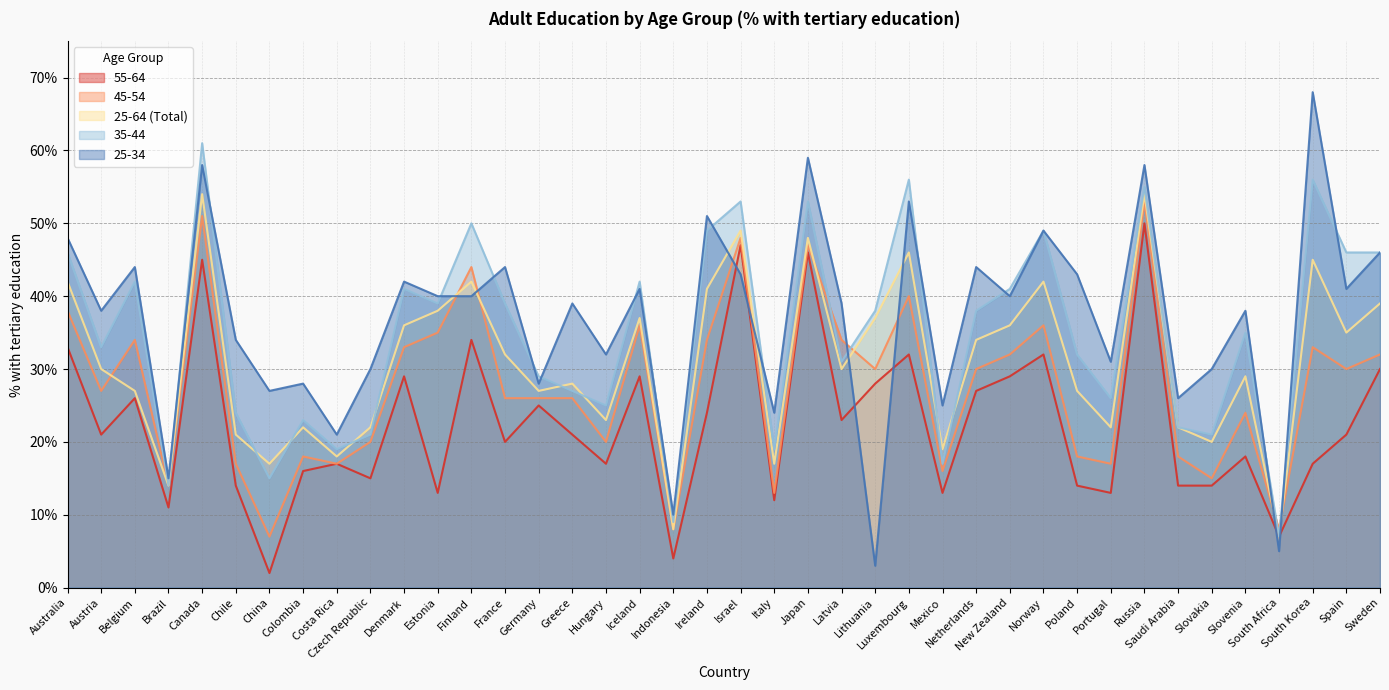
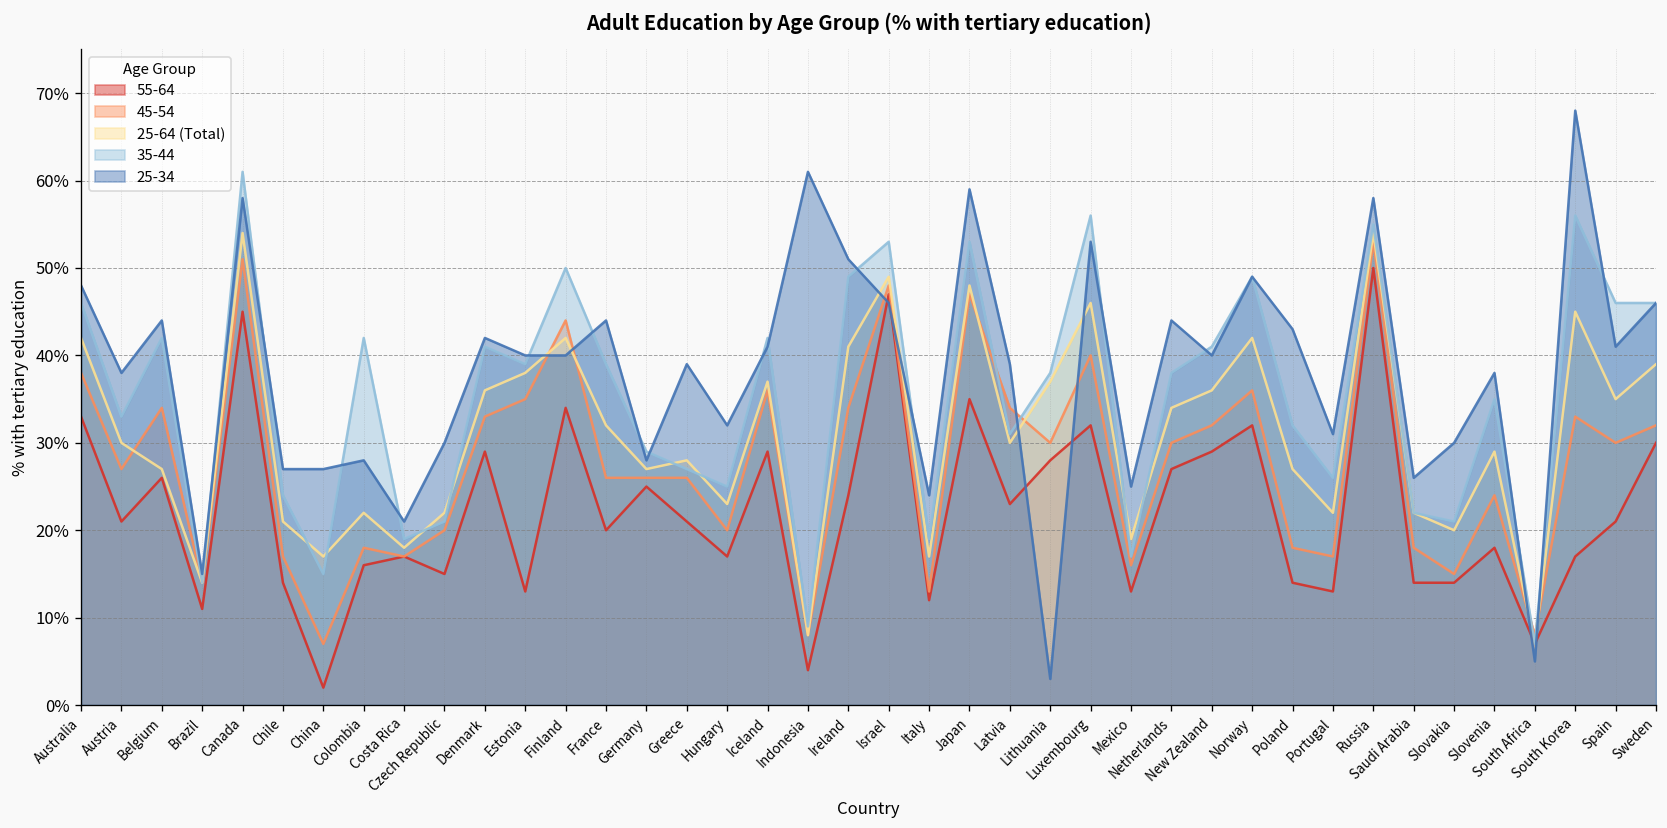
  {
    "55-64": {
      "Australia": "33%",
      "Austria": "21%",
      "Belgium": "26%",
      "Brazil": "11%",
      "Canada": "45%",
      "Chile": "14%",
      "China": "2%",
      "Colombia": "16%",
      "Czech Republic": "15%",
      "Denmark": "29%",
      "Estonia": "13%",
      "Finland": "34%",
      "France": "20%",
      "Germany": "25%",
      "Greece": "21%",
      "Hungary": "17%",
      "Iceland": "29%",
      "Indonesia": "4%",
      "Ireland": "24%",
      "Israel": "47%",
      "Italy": "12%",
-     "Japan": "46%",
+     "Japan": "35%",
      "Latvia": "23%",
      "Lithuania": "28%",
      "Luxembourg": "32%",
      "Mexico": "13%",
      "Netherlands": "27%",
      "New Zealand": "29%",
      "Norway": "32%",
      "Poland": "14%",
      "Portugal": "13%",
      "Russia": "50%",
      "Saudi Arabia": "14%",
      "Slovakia": "14%",
      "Slovenia": "18%",
      "South Korea": "17%",
      "Spain": "21%",
      "Sweden": "30%"
    },
    "45-54": {
      "Australia": "38%",
      "Austria": "27%",
      "Belgium": "34%",
      "Canada": "51%",
      "Chile": "17%",
      "China": "7%",
      "Colombia": "18%",
      "Czech Republic": "20%",
      "Denmark": "33%",
      "Estonia": "35%",
      "Finland": "44%",
      "France": "26%",
      "Germany": "26%",
      "Greece": "26%",
      "Hungary": "20%",
      "Iceland": "36%",
      "Ireland": "34%",
      "Israel": "48%",
      "Italy": "13%",
      "Japan": "47%",
      "Latvia": "34%",
      "Lithuania": "30%",
      "Luxembourg": "40%",
      "Mexico": "16%",
      "Netherlands": "30%",
      "New Zealand": "32%",
      "Norway": "36%",
      "Poland": "18%",
      "Portugal": "17%",
      "Russia": "53%",
      "Saudi Arabia": "18%",
      "Slovakia": "15%",
      "Slovenia": "24%",
      "South Africa": "8%",
      "South Korea": "33%",
      "Spain": "30%",
      "Sweden": "32%"
    },
    "25-64 (Total)": {
      "Australia": "42%",
      "Austria": "30%",
      "Belgium": "27%",
      "Canada": "54%",
      "Chile": "21%",
      "China": "17%",
      "Colombia": "22%",
      "Costa Rica": "18%",
      "Czech Republic": "22%",
      "Denmark": "36%",
      "Estonia": "38%",
      "Finland": "42%",
      "France": "32%",
      "Germany": "27%",
      "Greece": "28%",
      "Hungary": "23%",
      "Iceland": "37%",
      "Ireland": "41%",
      "Israel": "49%",
      "Italy": "17%",
      "Japan": "48%",
      "Latvia": "30%",
      "Lithuania": "37%",
      "Luxembourg": "46%",
      "Mexico": "19%",
      "Netherlands": "34%",
      "New Zealand": "36%",
      "Norway": "42%",
      "Poland": "27%",
      "Portugal": "22%",
      "Russia": "54%",
      "Slovakia": "20%",
      "Slovenia": "29%",
      "South Korea": "45%",
      "Spain": "35%",
      "Sweden": "39%"
    },
    "35-44": {
      "Australia": "46%",
      "Austria": "33%",
      "Belgium": "42%",
      "Canada": "61%",
      "Chile": "24%",
      "China": "15%",
-     "Colombia": "23%",
+     "Colombia": "42%",
      "Costa Rica": "19%",
      "Czech Republic": "21%",
      "Denmark": "41%",
      "Estonia": "39%",
      "Finland": "50%",
      "France": "39%",
      "Germany": "29%",
      "Greece": "27%",
      "Hungary": "25%",
      "Iceland": "42%",
      "Indonesia": "9%",
      "Ireland": "49%",
      "Israel": "53%",
      "Italy": "19%",
      "Japan": "53%",
      "Latvia": "31%",
      "Lithuania": "38%",
      "Luxembourg": "56%",
      "Mexico": "17%",
      "Netherlands": "38%",
      "New Zealand": "41%",
      "Poland": "32%",
      "Portugal": "26%",
      "Russia": "55%",
      "Slovakia": "21%",
      "Slovenia": "35%",
      "South Korea": "56%",
      "Spain": "46%"
    },
    "25-34": {
      "Australia": "48%",
      "Austria": "38%",
      "Belgium": "44%",
      "Brazil": "15%",
      "Canada": "58%",
-     "Chile": "34%",
+     "Chile": "27%",
      "China": "27%",
      "Colombia": "28%",
      "Costa Rica": "21%",
      "Czech Republic": "30%",
      "Denmark": "42%",
      "Estonia": "40%",
      "Finland": "40%",
      "France": "44%",
      "Germany": "28%",
      "Greece": "39%",
      "Hungary": "32%",
      "Iceland": "41%",
-     "Indonesia": "10%",
+     "Indonesia": "61%",
      "Ireland": "51%",
-     "Israel": "43%",
+     "Israel": "46%",
      "Italy": "24%",
      "Japan": "59%",
      "Latvia": "39%",
      "Lithuania": "3%",
      "Luxembourg": "53%",
      "Mexico": "25%",
      "Netherlands": "44%",
      "New Zealand": "40%",
      "Poland": "43%",
      "Portugal": "31%",
      "Russia": "58%",
      "Saudi Arabia": "26%",
      "Slovakia": "30%",
      "Slovenia": "38%",
      "South Africa": "5%",
      "South Korea": "68%",
      "Spain": "41%"
    }
  }
